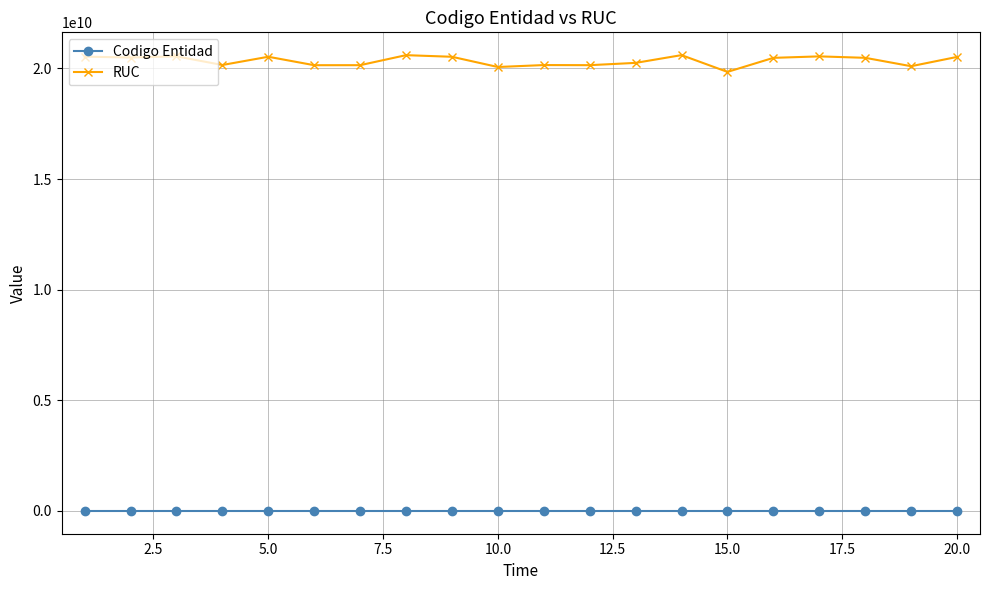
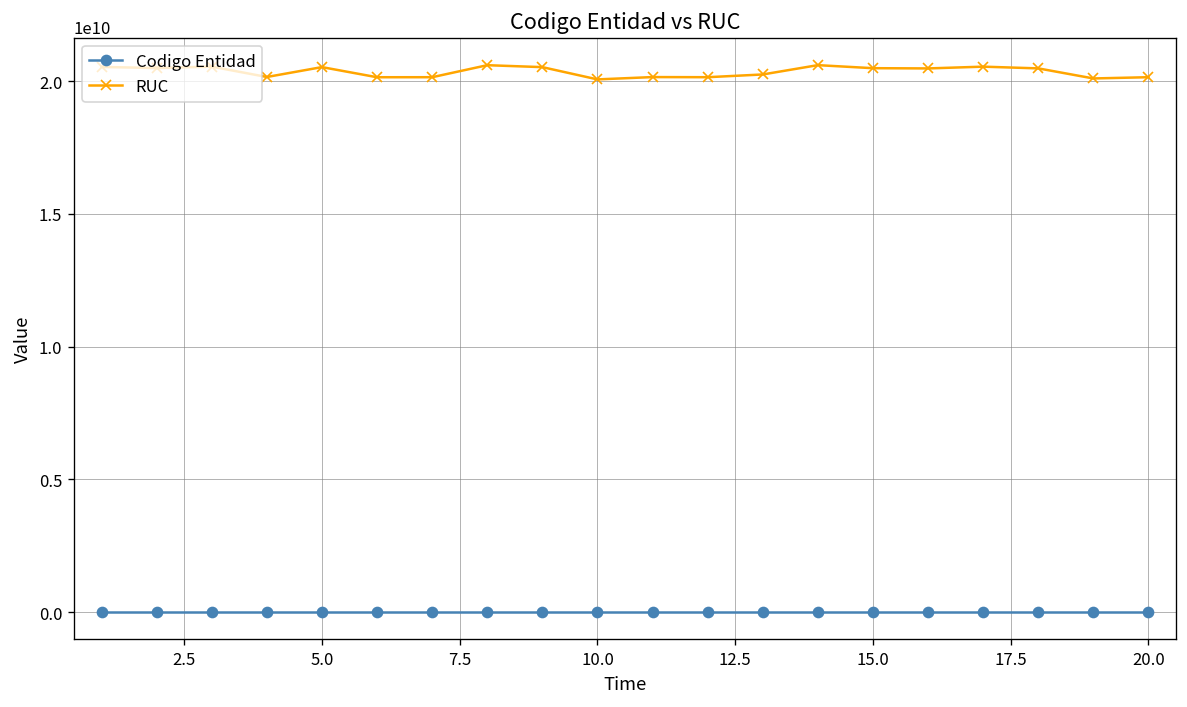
  {
    "Codigo Entidad": {
      "5.0": 0,
      "10.0": 0,
      "15.0": 0,
      "20.0": 0
    },
    "RUC": {
      "5.0": 20500000000,
      "10.0": 20100000000,
-     "15.0": 19800000000,
-     "20.0": 20500000000
+     "15.0": 20500000000,
+     "20.0": 20100000000
    }
  }
